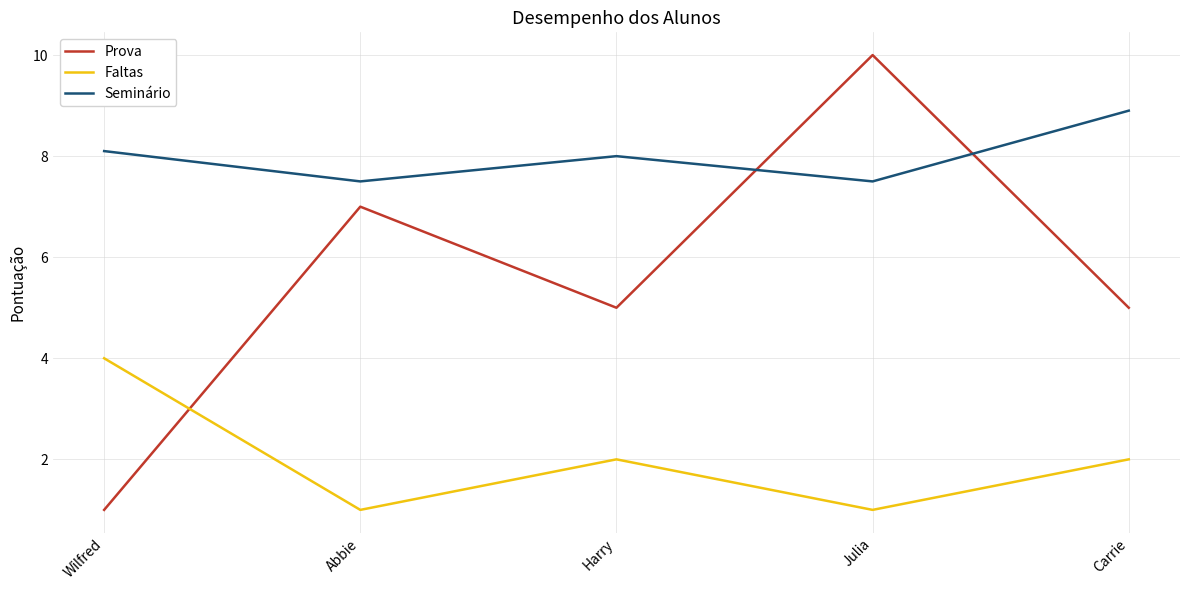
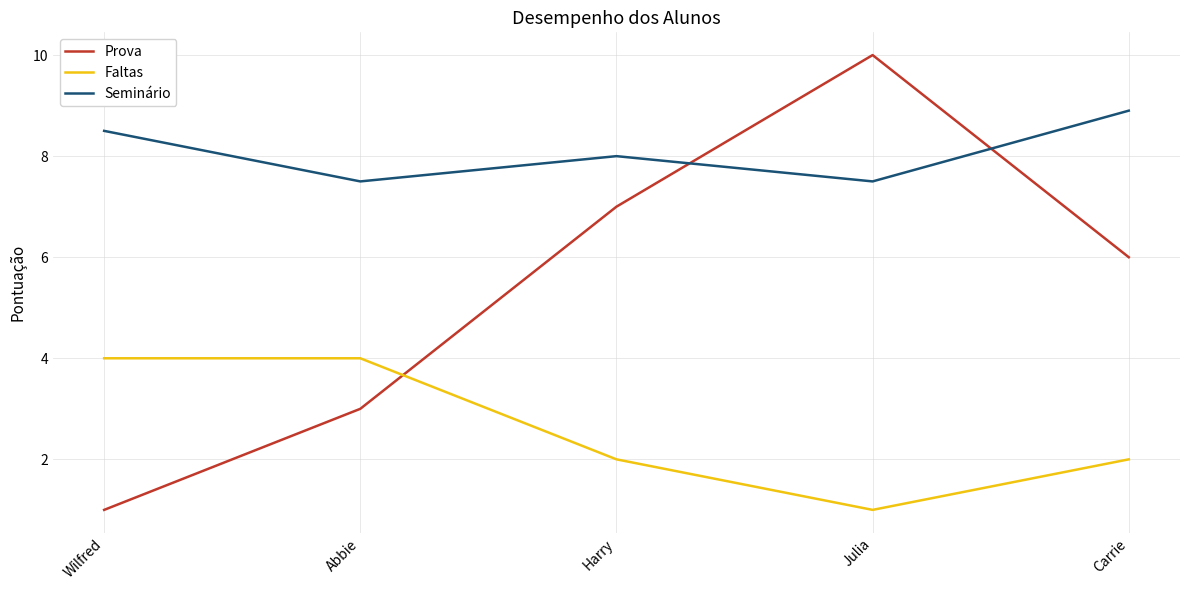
  {
    "Prova": {
      "Wilfred": 1,
-     "Abbie": 7,
-     "Harry": 5,
+     "Abbie": 3,
+     "Harry": 7,
      "Julia": 10,
-     "Carrie": 5
+     "Carrie": 6
    },
    "Faltas": {
      "Wilfred": 4,
-     "Abbie": 1,
+     "Abbie": 4,
      "Harry": 2,
      "Julia": 1,
      "Carrie": 2
    },
    "Seminário": {
-     "Wilfred": 8.1,
+     "Wilfred": 8.5,
      "Abbie": 7.5,
      "Harry": 8.0,
      "Julia": 7.5,
      "Carrie": 8.9
    }
  }
